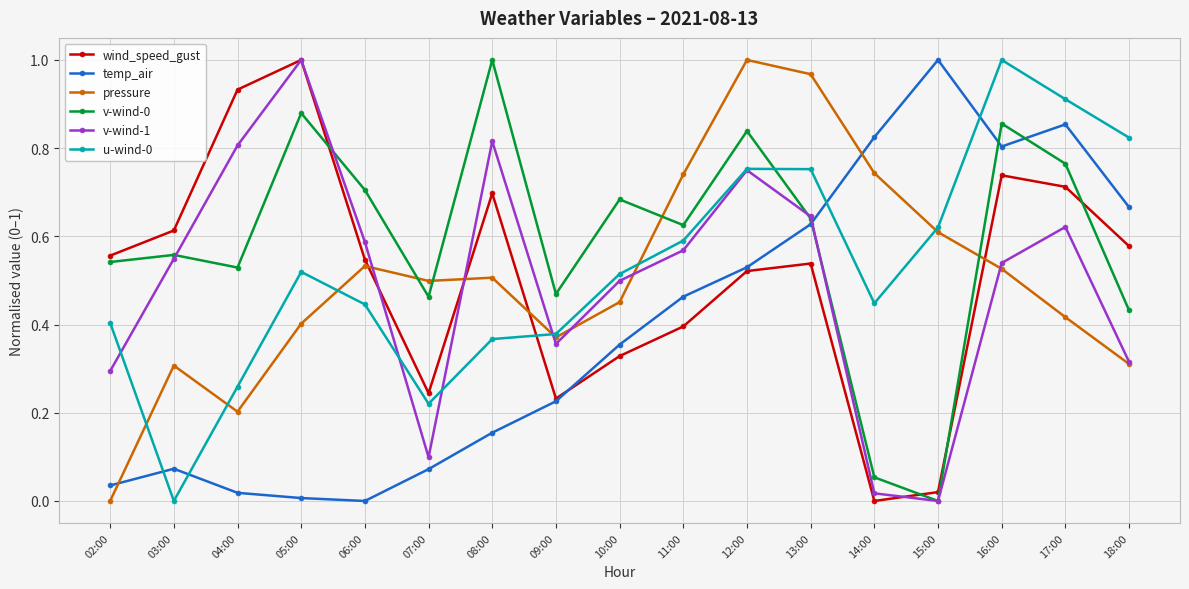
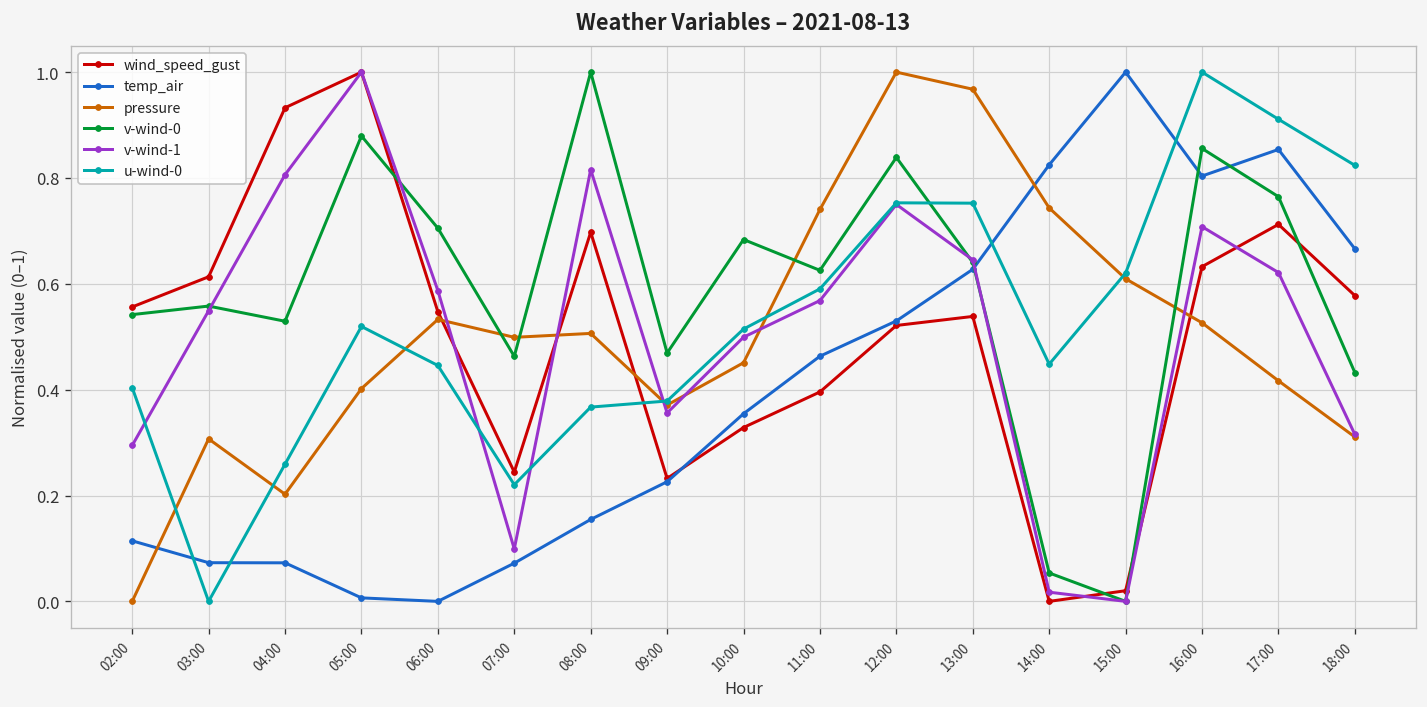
  {
    "wind_speed_gust": {
      "02:00": 0.56,
      "03:00": 0.61,
      "04:00": 0.93,
      "06:00": 0.55,
      "07:00": 0.24,
      "08:00": 0.70,
      "09:00": 0.23,
      "10:00": 0.33,
      "11:00": 0.40,
      "12:00": 0.52,
      "13:00": 0.54,
      "14:00": 0.00,
      "15:00": 0.02,
-     "16:00": 0.74,
+     "16:00": 0.63,
      "17:00": 0.71,
      "18:00": 0.58
    },
    "temp_air": {
-     "02:00": 0.04,
+     "02:00": 0.11,
      "03:00": 0.07,
-     "04:00": 0.02,
+     "04:00": 0.07,
      "05:00": 0.01,
      "06:00": 0.00,
      "07:00": 0.07,
      "08:00": 0.15,
      "09:00": 0.23,
      "10:00": 0.35,
      "11:00": 0.46,
      "12:00": 0.53,
      "13:00": 0.63,
      "14:00": 0.82,
      "15:00": 1.00,
      "16:00": 0.80,
      "17:00": 0.85,
      "18:00": 0.67
    },
    "pressure": {
      "02:00": 0.00,
      "03:00": 0.31,
      "04:00": 0.20,
      "05:00": 0.40,
      "06:00": 0.53,
      "07:00": 0.50,
      "08:00": 0.51,
      "09:00": 0.37,
      "10:00": 0.45,
      "11:00": 0.74,
      "12:00": 1.00,
      "13:00": 0.97,
      "14:00": 0.74,
      "15:00": 0.61,
      "16:00": 0.53,
      "17:00": 0.42
    },
    "v-wind-0": {
      "02:00": 0.54,
      "03:00": 0.56,
      "04:00": 0.53,
      "05:00": 0.88,
      "06:00": 0.71,
      "07:00": 0.46,
      "08:00": 1.00,
      "09:00": 0.47,
      "10:00": 0.68,
      "11:00": 0.63,
      "12:00": 0.84,
      "14:00": 0.05,
      "16:00": 0.86,
      "17:00": 0.76,
      "18:00": 0.43
    },
    "v-wind-1": {
      "02:00": 0.29,
      "03:00": 0.55,
      "04:00": 0.81,
      "06:00": 0.59,
      "07:00": 0.10,
      "08:00": 0.82,
      "09:00": 0.36,
      "10:00": 0.50,
      "11:00": 0.57,
      "14:00": 0.02,
-     "16:00": 0.54,
+     "16:00": 0.71,
      "17:00": 0.62
    },
    "u-wind-0": {
      "02:00": 0.40,
      "03:00": 0.00,
      "04:00": 0.26,
      "05:00": 0.52,
      "06:00": 0.45,
      "07:00": 0.22,
      "08:00": 0.37,
      "09:00": 0.38,
      "10:00": 0.51,
      "11:00": 0.59,
      "13:00": 0.75,
      "14:00": 0.45,
      "15:00": 0.62,
      "16:00": 1.00,
      "17:00": 0.91,
      "18:00": 0.82
    }
  }
